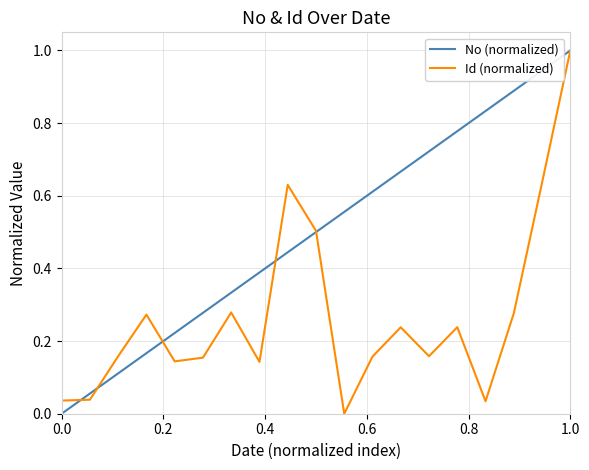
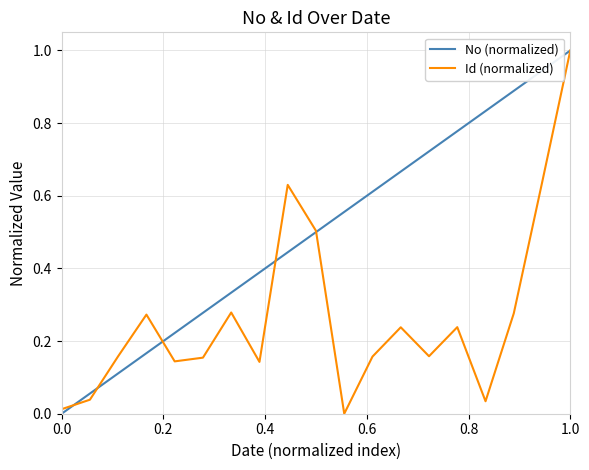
  {
    "No (normalized)": {
      "0.0": 0.00
    },
    "Id (normalized)": {
-     "0.0": 0.04
+     "0.0": 0.01
    }
  }
